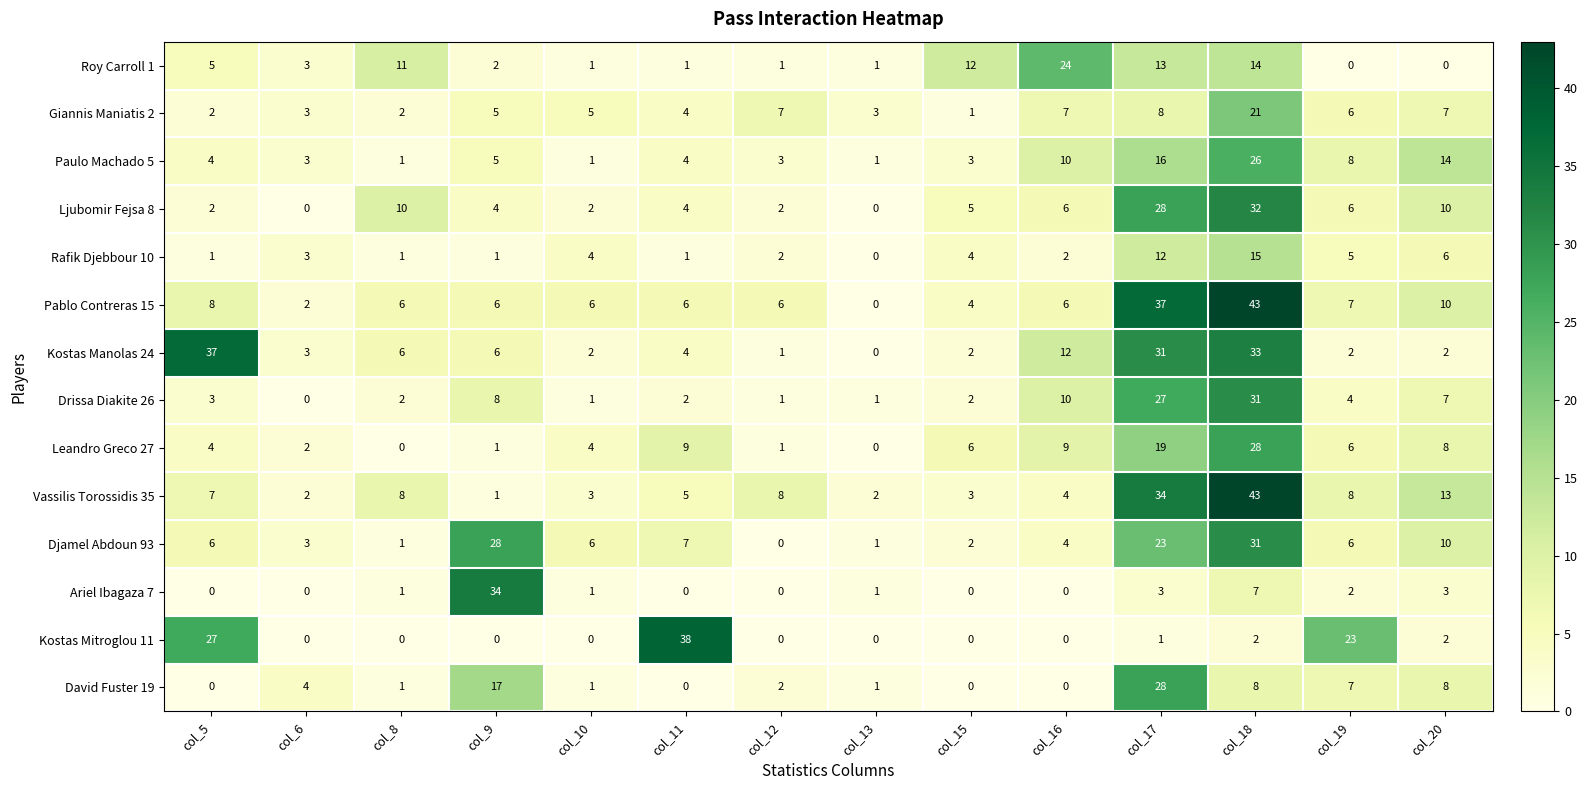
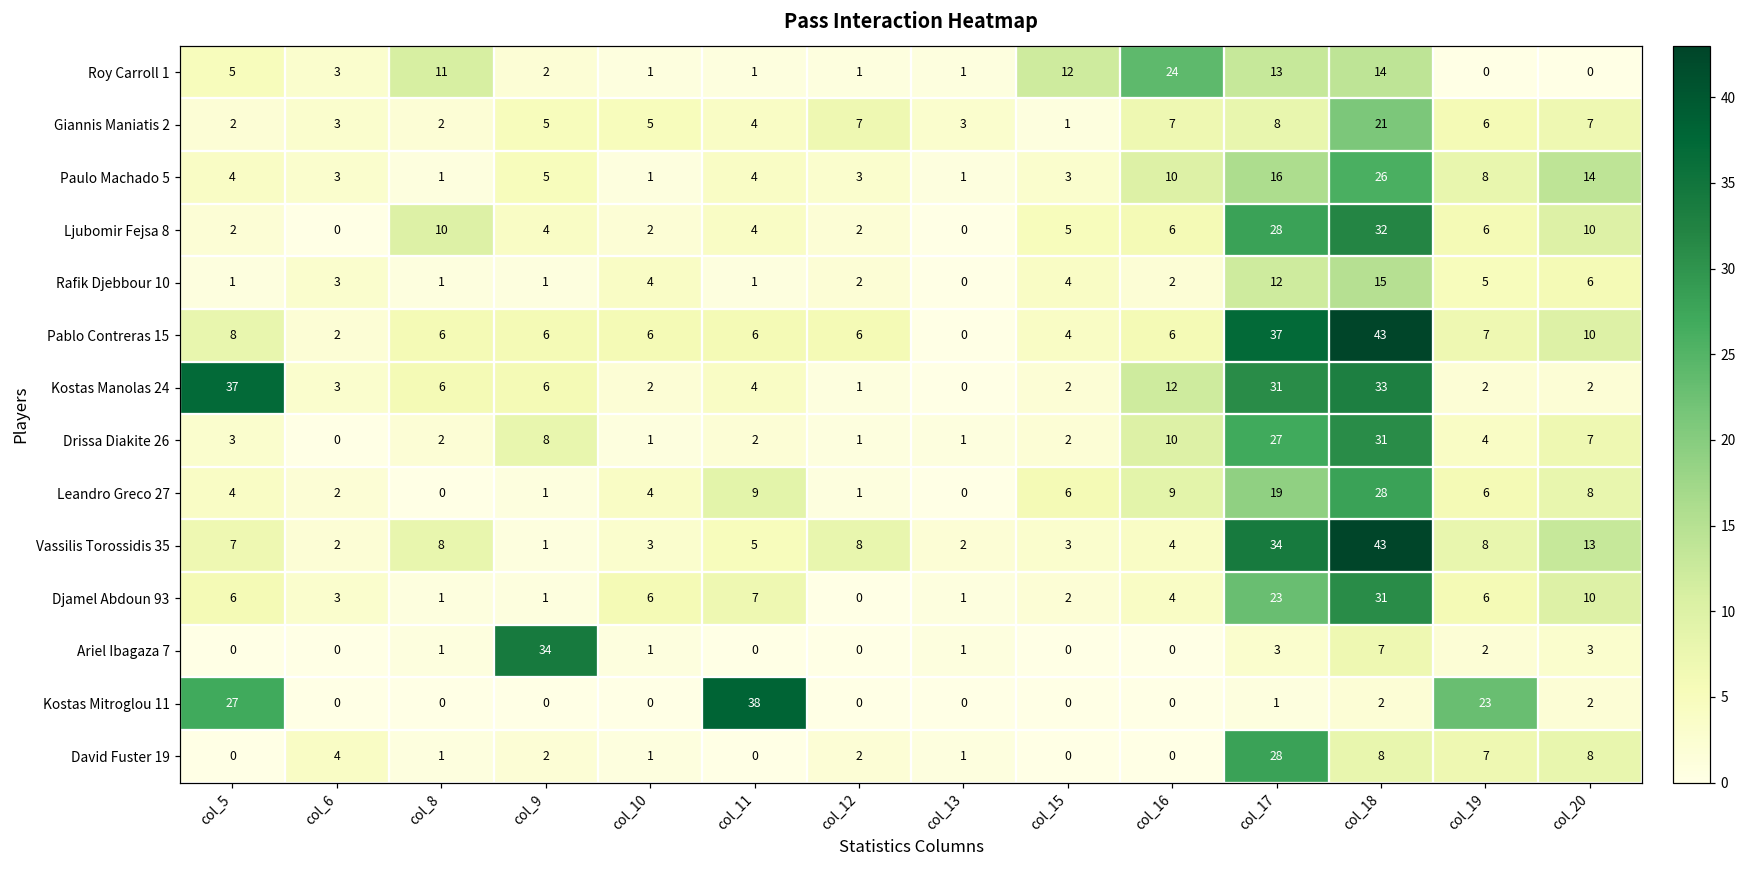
  {
    "Roy Carroll 1": {
      "col_5": 5,
      "col_6": 3,
      "col_8": 11,
      "col_9": 2,
      "col_10": 1,
      "col_11": 1,
      "col_12": 1,
      "col_13": 1,
      "col_15": 12,
      "col_16": 24,
      "col_17": 13,
      "col_18": 14,
      "col_19": 0,
      "col_20": 0
    },
    "Giannis Maniatis 2": {
      "col_5": 2,
      "col_6": 3,
      "col_8": 2,
      "col_9": 5,
      "col_10": 5,
      "col_11": 4,
      "col_12": 7,
      "col_13": 3,
      "col_15": 1,
      "col_16": 7,
      "col_17": 8,
      "col_18": 21,
      "col_19": 6,
      "col_20": 7
    },
    "Paulo Machado 5": {
      "col_5": 4,
      "col_6": 3,
      "col_8": 1,
      "col_9": 5,
      "col_10": 1,
      "col_11": 4,
      "col_12": 3,
      "col_13": 1,
      "col_15": 3,
      "col_16": 10,
      "col_17": 16,
      "col_18": 26,
      "col_19": 8,
      "col_20": 14
    },
    "Ljubomir Fejsa 8": {
      "col_5": 2,
      "col_6": 0,
      "col_8": 10,
      "col_9": 4,
      "col_10": 2,
      "col_11": 4,
      "col_12": 2,
      "col_13": 0,
      "col_15": 5,
      "col_16": 6,
      "col_17": 28,
      "col_18": 32,
      "col_19": 6,
      "col_20": 10
    },
    "Rafik Djebbour 10": {
      "col_5": 1,
      "col_6": 3,
      "col_8": 1,
      "col_9": 1,
      "col_10": 4,
      "col_11": 1,
      "col_12": 2,
      "col_13": 0,
      "col_15": 4,
      "col_16": 2,
      "col_17": 12,
      "col_18": 15,
      "col_19": 5,
      "col_20": 6
    },
    "Pablo Contreras 15": {
      "col_5": 8,
      "col_6": 2,
      "col_8": 6,
      "col_9": 6,
      "col_10": 6,
      "col_11": 6,
      "col_12": 6,
      "col_13": 0,
      "col_15": 4,
      "col_16": 6,
      "col_17": 37,
      "col_18": 43,
      "col_19": 7,
      "col_20": 10
    },
    "Kostas Manolas 24": {
      "col_5": 37,
      "col_6": 3,
      "col_8": 6,
      "col_9": 6,
      "col_10": 2,
      "col_11": 4,
      "col_12": 1,
      "col_13": 0,
      "col_15": 2,
      "col_16": 12,
      "col_17": 31,
      "col_18": 33,
      "col_19": 2,
      "col_20": 2
    },
    "Drissa Diakite 26": {
      "col_5": 3,
      "col_6": 0,
      "col_8": 2,
      "col_9": 8,
      "col_10": 1,
      "col_11": 2,
      "col_12": 1,
      "col_13": 1,
      "col_15": 2,
      "col_16": 10,
      "col_17": 27,
      "col_18": 31,
      "col_19": 4,
      "col_20": 7
    },
    "Leandro Greco 27": {
      "col_5": 4,
      "col_6": 2,
      "col_8": 0,
      "col_9": 1,
      "col_10": 4,
      "col_11": 9,
      "col_12": 1,
      "col_13": 0,
      "col_15": 6,
      "col_16": 9,
      "col_17": 19,
      "col_18": 28,
      "col_19": 6,
      "col_20": 8
    },
    "Vassilis Torossidis 35": {
      "col_5": 7,
      "col_6": 2,
      "col_8": 8,
      "col_9": 1,
      "col_10": 3,
      "col_11": 5,
      "col_12": 8,
      "col_13": 2,
      "col_15": 3,
      "col_16": 4,
      "col_17": 34,
      "col_18": 43,
      "col_19": 8,
      "col_20": 13
    },
    "Djamel Abdoun 93": {
      "col_5": 6,
      "col_6": 3,
      "col_8": 1,
-     "col_9": 28,
+     "col_9": 1,
      "col_10": 6,
      "col_11": 7,
      "col_12": 0,
      "col_13": 1,
      "col_15": 2,
      "col_16": 4,
      "col_17": 23,
      "col_18": 31,
      "col_19": 6,
      "col_20": 10
    },
    "Ariel Ibagaza 7": {
      "col_5": 0,
      "col_6": 0,
      "col_8": 1,
      "col_9": 34,
      "col_10": 1,
      "col_11": 0,
      "col_12": 0,
      "col_13": 1,
      "col_15": 0,
      "col_16": 0,
      "col_17": 3,
      "col_18": 7,
      "col_19": 2,
      "col_20": 3
    },
    "Kostas Mitroglou 11": {
      "col_5": 27,
      "col_6": 0,
      "col_8": 0,
      "col_9": 0,
      "col_10": 0,
      "col_11": 38,
      "col_12": 0,
      "col_13": 0,
      "col_15": 0,
      "col_16": 0,
      "col_17": 1,
      "col_18": 2,
      "col_19": 23,
      "col_20": 2
    },
    "David Fuster 19": {
      "col_5": 0,
      "col_6": 4,
      "col_8": 1,
-     "col_9": 17,
+     "col_9": 2,
      "col_10": 1,
      "col_11": 0,
      "col_12": 2,
      "col_13": 1,
      "col_15": 0,
      "col_16": 0,
      "col_17": 28,
      "col_18": 8,
      "col_19": 7,
      "col_20": 8
    }
  }
